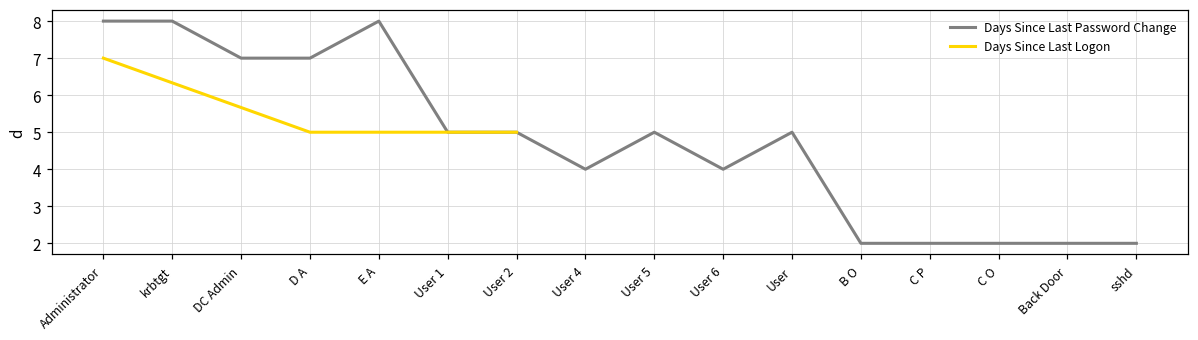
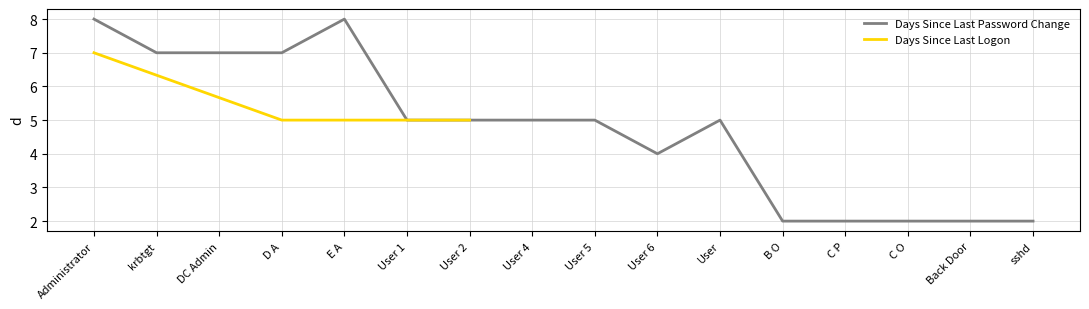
  {
    "Days Since Last Password Change": {
      "Administrator": 8,
-     "krbtgt": 8,
+     "krbtgt": 7,
      "DC Admin": 7,
      "D A": 7,
      "E A": 8,
-     "User 4": 4,
+     "User 4": 5,
      "User 5": 5,
      "User 6": 4,
      "User": 5,
      "B O": 2,
      "C P": 2,
      "C O": 2,
      "Back Door": 2,
      "sshd": 2
    },
    "Days Since Last Logon": {
      "Administrator": 7,
      "D A": 5
    }
  }
